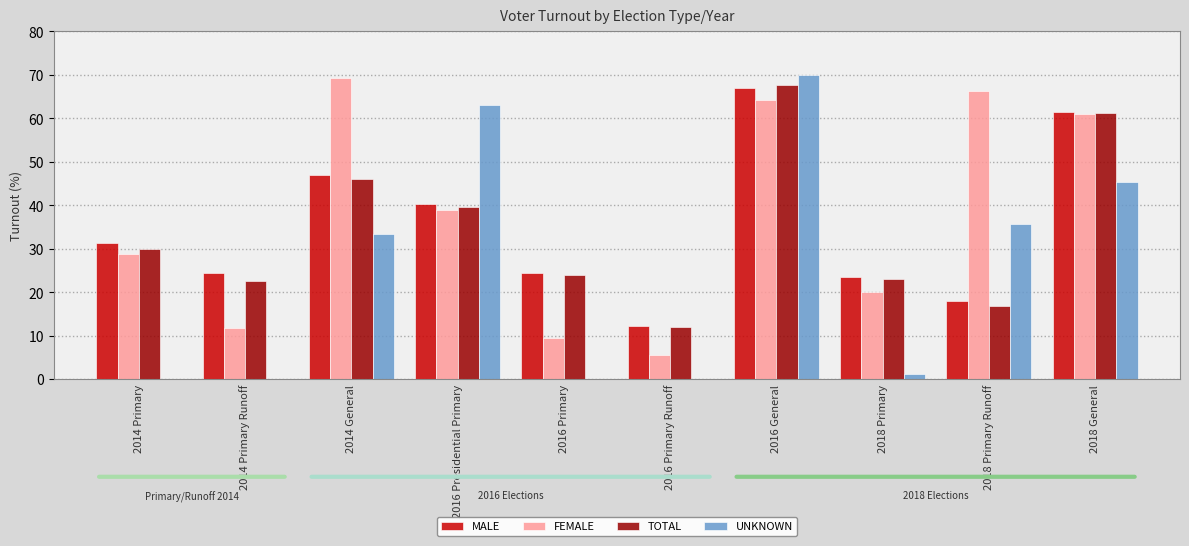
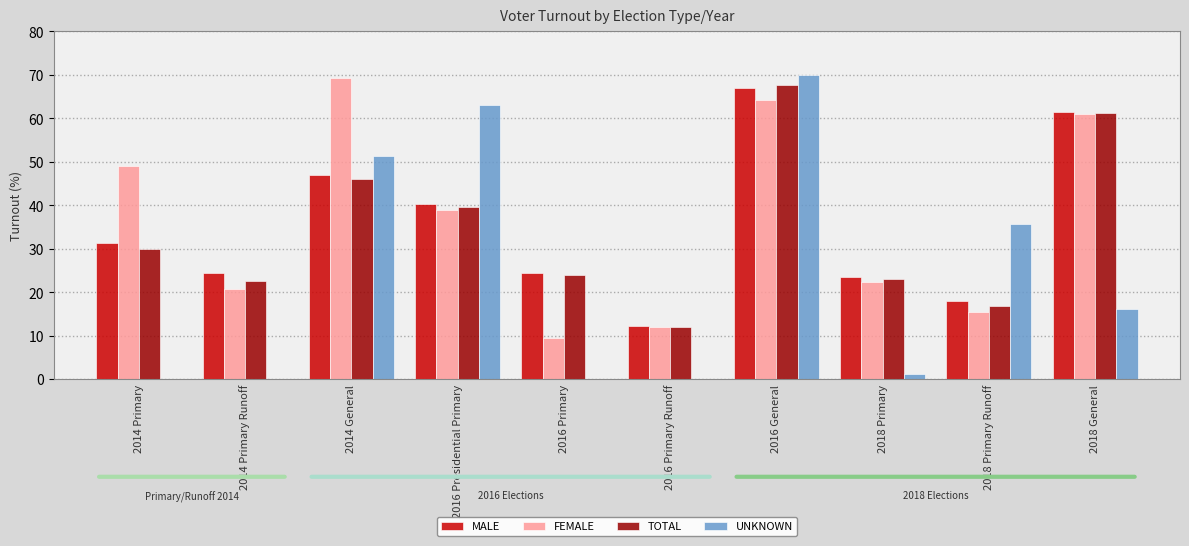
  {
    "FEMALE": {
-     "2014 Primary": 29,
-     "2014 Primary Runoff": 12,
+     "2014 Primary": 49,
+     "2014 Primary Runoff": 21,
      "2014 General": 69,
      "2016 Presidential Primary": 39,
      "2016 Primary": 9,
-     "2016 Primary Runoff": 6,
+     "2016 Primary Runoff": 12,
      "2016 General": 64,
-     "2018 Primary": 20,
-     "2018 Primary Runoff": 66,
+     "2018 Primary": 22,
+     "2018 Primary Runoff": 16,
      "2018 General": 61
    },
    "UNKNOWN": {
      "2014 Primary": 0,
      "2014 Primary Runoff": 0,
-     "2014 General": 33,
+     "2014 General": 51,
      "2016 Presidential Primary": 63,
      "2016 Primary": 0,
      "2016 Primary Runoff": 0,
      "2016 General": 70,
      "2018 Primary": 1,
      "2018 Primary Runoff": 36,
-     "2018 General": 45
+     "2018 General": 16
    }
  }
